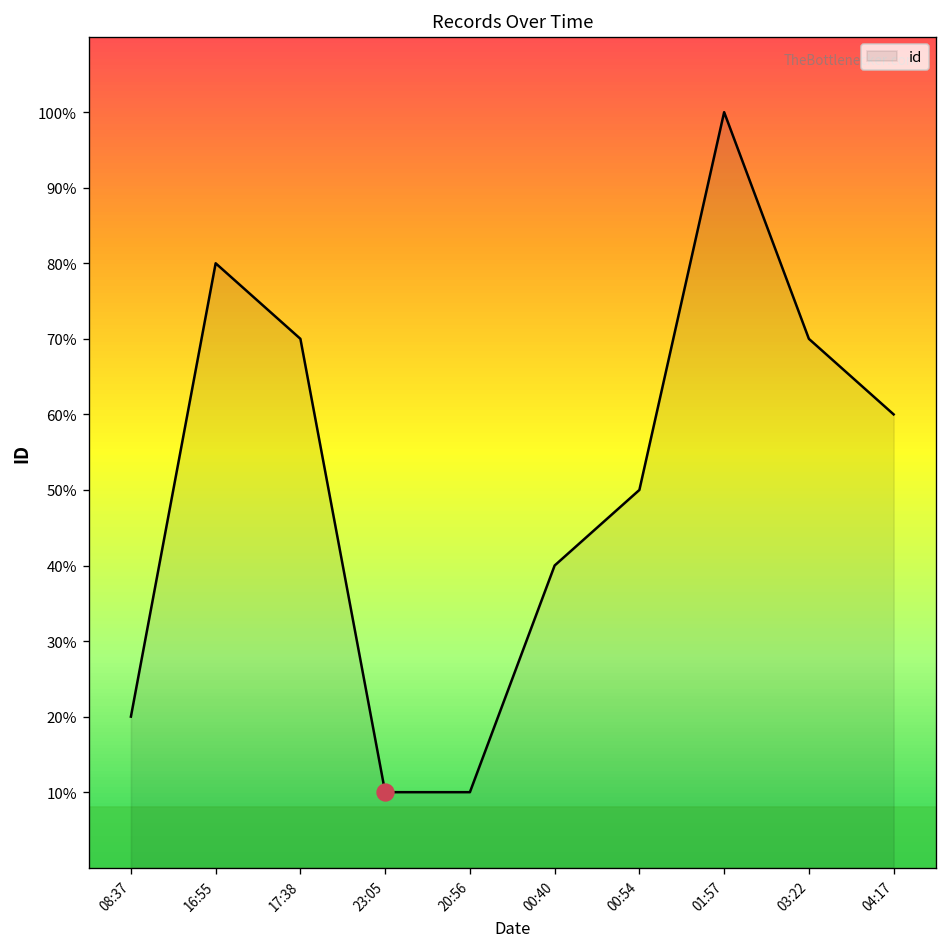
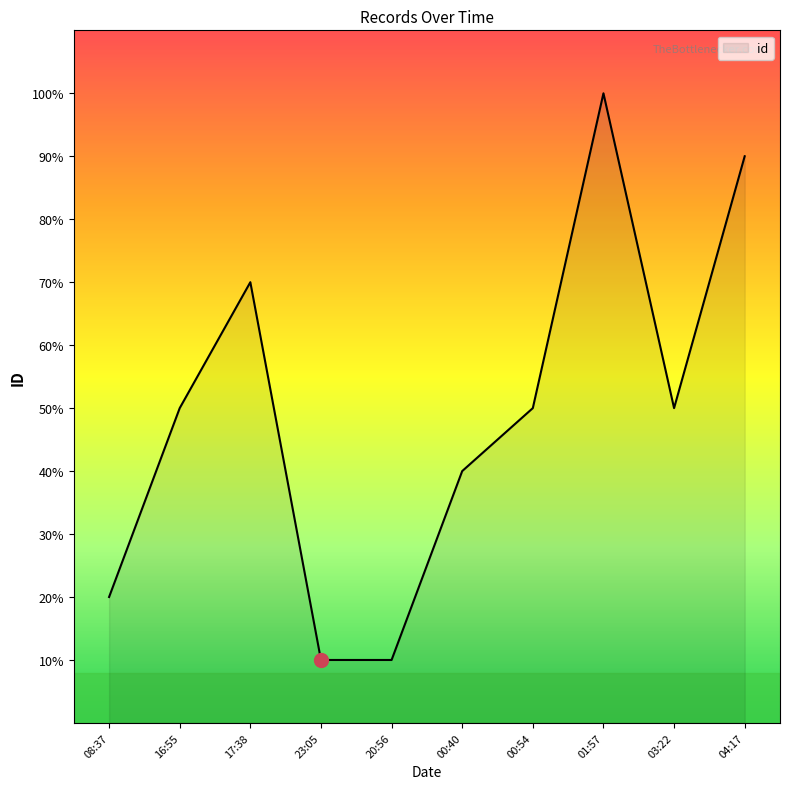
  {
    "id": {
      "08:37": "20%",
-     "16:55": "80%",
+     "16:55": "50%",
      "17:38": "70%",
      "20:56": "10%",
      "00:40": "40%",
      "00:54": "50%",
      "01:57": "100%",
-     "03:22": "70%",
-     "04:17": "60%"
+     "03:22": "50%",
+     "04:17": "90%"
    }
  }
